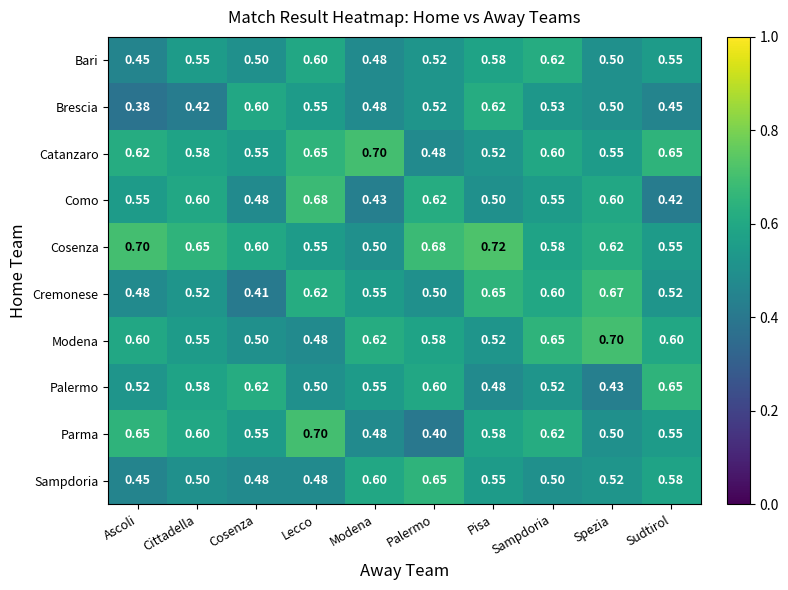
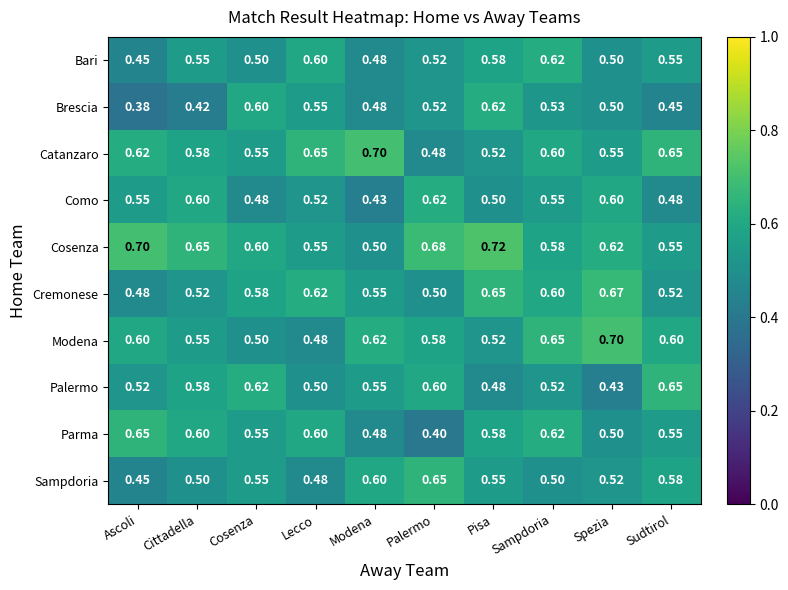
  {
    "Bari": {
      "Ascoli": 0.45,
      "Cittadella": 0.55,
      "Cosenza": 0.50,
      "Lecco": 0.60,
      "Modena": 0.48,
      "Palermo": 0.52,
      "Pisa": 0.58,
      "Sampdoria": 0.62,
      "Spezia": 0.50,
      "Sudtirol": 0.55
    },
    "Brescia": {
      "Ascoli": 0.38,
      "Cittadella": 0.42,
      "Cosenza": 0.60,
      "Lecco": 0.55,
      "Modena": 0.48,
      "Palermo": 0.52,
      "Pisa": 0.62,
      "Sampdoria": 0.53,
      "Spezia": 0.50,
      "Sudtirol": 0.45
    },
    "Catanzaro": {
      "Ascoli": 0.62,
      "Cittadella": 0.58,
      "Cosenza": 0.55,
      "Lecco": 0.65,
      "Modena": 0.70,
      "Palermo": 0.48,
      "Pisa": 0.52,
      "Sampdoria": 0.60,
      "Spezia": 0.55,
      "Sudtirol": 0.65
    },
    "Como": {
      "Ascoli": 0.55,
      "Cittadella": 0.60,
      "Cosenza": 0.48,
-     "Lecco": 0.68,
+     "Lecco": 0.52,
      "Modena": 0.43,
      "Palermo": 0.62,
      "Pisa": 0.50,
      "Sampdoria": 0.55,
      "Spezia": 0.60,
-     "Sudtirol": 0.42
+     "Sudtirol": 0.48
    },
    "Cosenza": {
      "Ascoli": 0.70,
      "Cittadella": 0.65,
      "Cosenza": 0.60,
      "Lecco": 0.55,
      "Modena": 0.50,
      "Palermo": 0.68,
      "Pisa": 0.72,
      "Sampdoria": 0.58,
      "Spezia": 0.62,
      "Sudtirol": 0.55
    },
    "Cremonese": {
      "Ascoli": 0.48,
      "Cittadella": 0.52,
-     "Cosenza": 0.41,
+     "Cosenza": 0.58,
      "Lecco": 0.62,
      "Modena": 0.55,
      "Palermo": 0.50,
      "Pisa": 0.65,
      "Sampdoria": 0.60,
      "Spezia": 0.67,
      "Sudtirol": 0.52
    },
    "Modena": {
      "Ascoli": 0.60,
      "Cittadella": 0.55,
      "Cosenza": 0.50,
      "Lecco": 0.48,
      "Modena": 0.62,
      "Palermo": 0.58,
      "Pisa": 0.52,
      "Sampdoria": 0.65,
      "Spezia": 0.70,
      "Sudtirol": 0.60
    },
    "Palermo": {
      "Ascoli": 0.52,
      "Cittadella": 0.58,
      "Cosenza": 0.62,
      "Lecco": 0.50,
      "Modena": 0.55,
      "Palermo": 0.60,
      "Pisa": 0.48,
      "Sampdoria": 0.52,
      "Spezia": 0.43,
      "Sudtirol": 0.65
    },
    "Parma": {
      "Ascoli": 0.65,
      "Cittadella": 0.60,
      "Cosenza": 0.55,
-     "Lecco": 0.70,
+     "Lecco": 0.60,
      "Modena": 0.48,
      "Palermo": 0.40,
      "Pisa": 0.58,
      "Sampdoria": 0.62,
      "Spezia": 0.50,
      "Sudtirol": 0.55
    },
    "Sampdoria": {
      "Ascoli": 0.45,
      "Cittadella": 0.50,
-     "Cosenza": 0.48,
+     "Cosenza": 0.55,
      "Lecco": 0.48,
      "Modena": 0.60,
      "Palermo": 0.65,
      "Pisa": 0.55,
      "Sampdoria": 0.50,
      "Spezia": 0.52,
      "Sudtirol": 0.58
    }
  }
